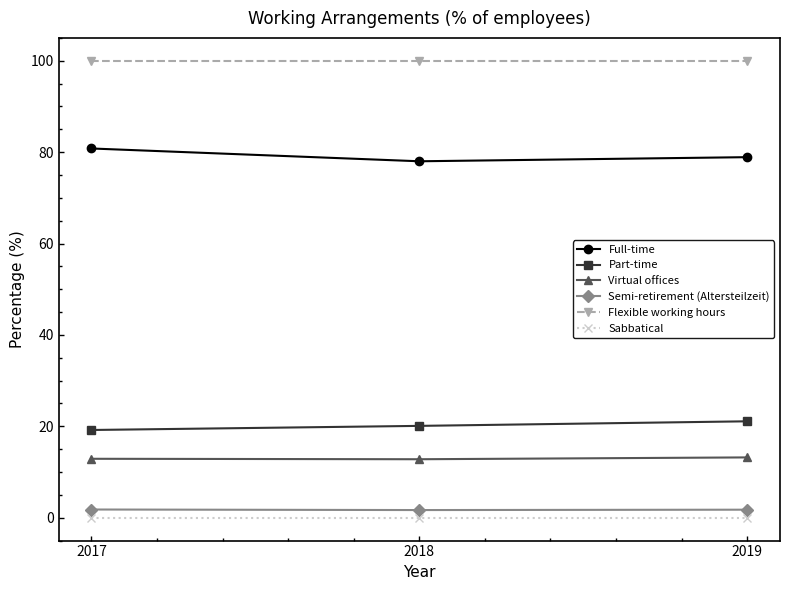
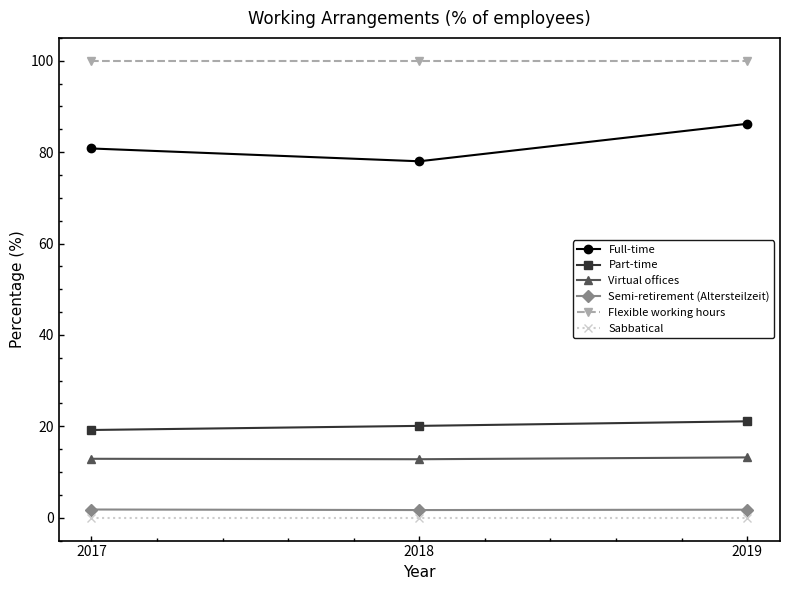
  {
    "Full-time": {
      "2017": 81,
      "2018": 78,
-     "2019": 79
+     "2019": 86
    }
  }
